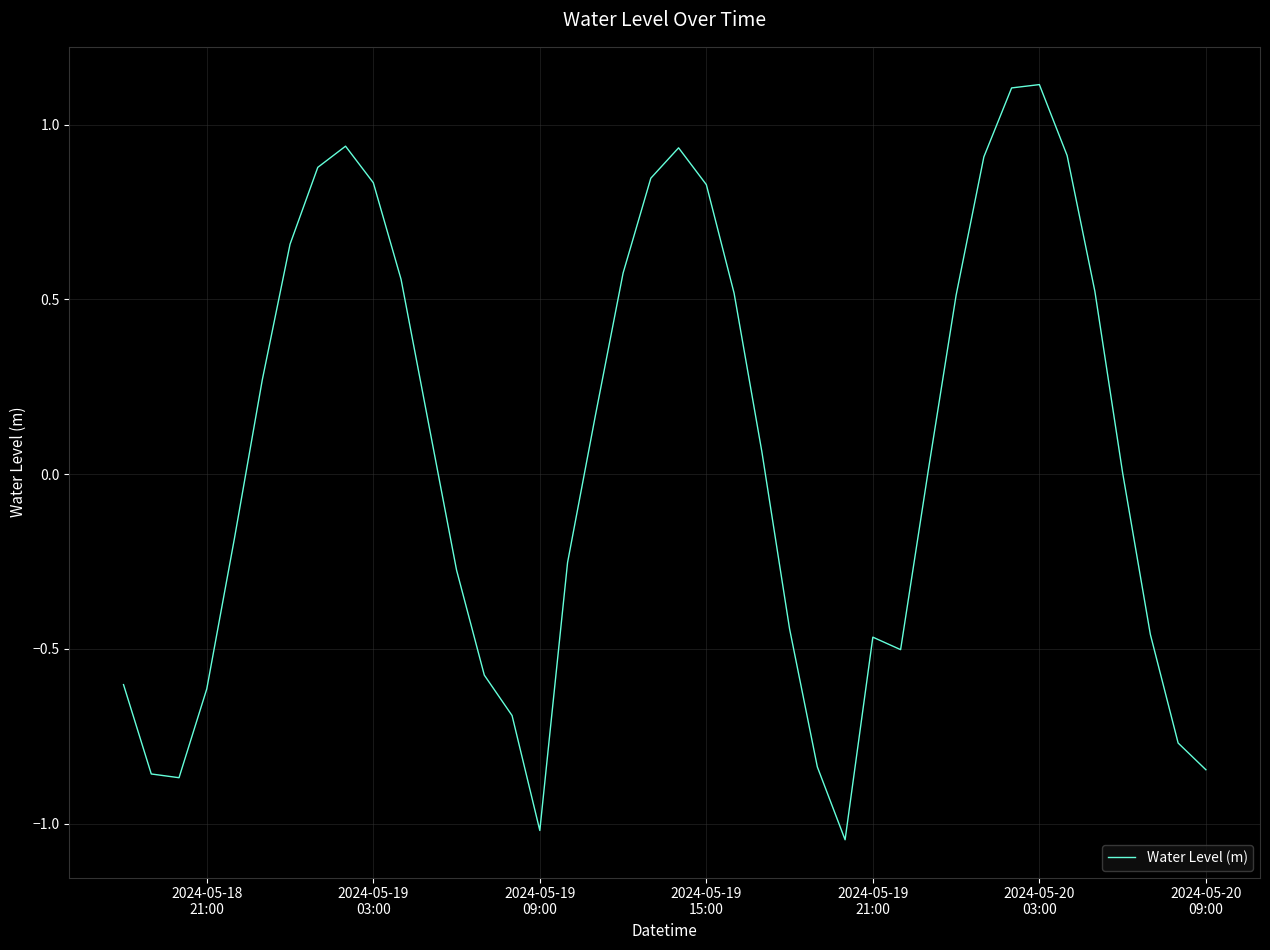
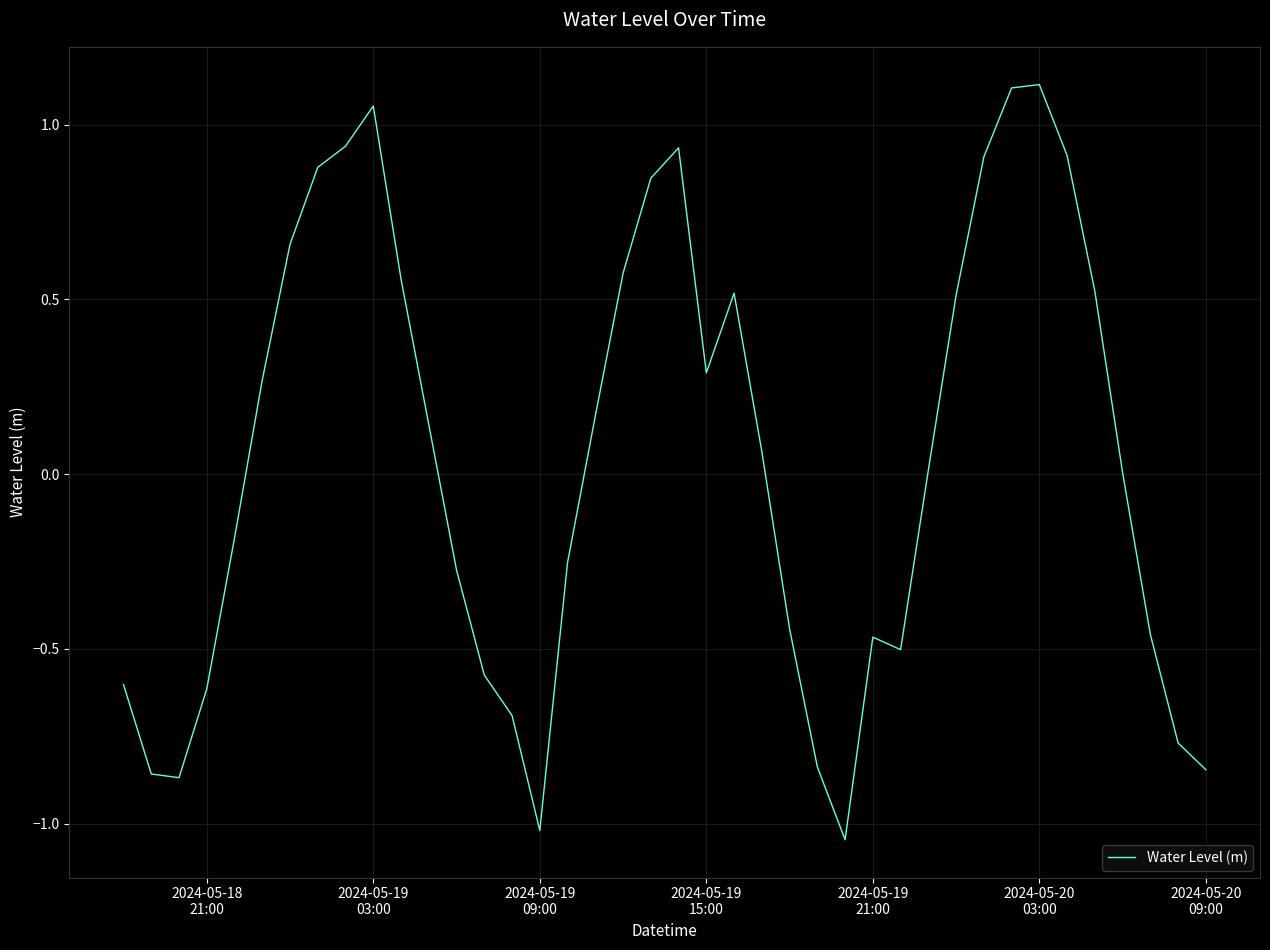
  {
    "2024-05-18 21:00": -0.61,
-   "2024-05-19 03:00": 0.83,
+   "2024-05-19 03:00": 1.05,
    "2024-05-19 09:00": -1.02,
-   "2024-05-19 15:00": 0.83,
+   "2024-05-19 15:00": 0.29,
    "2024-05-19 21:00": -0.47,
    "2024-05-20 03:00": 1.11,
    "2024-05-20 09:00": -0.85
  }
